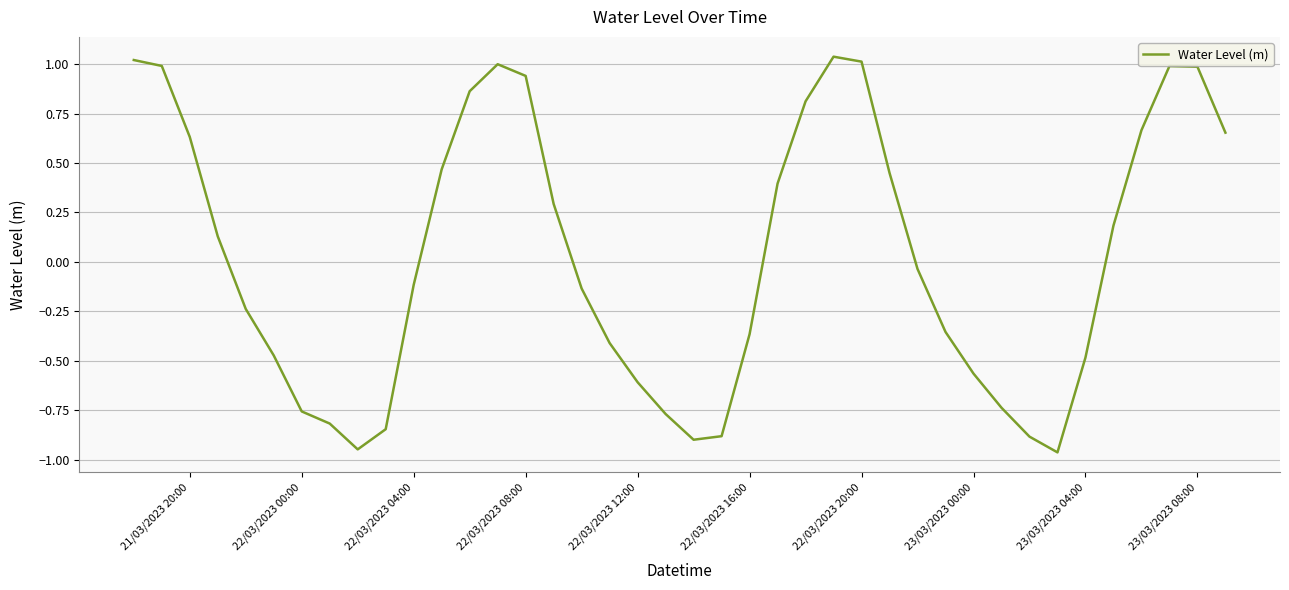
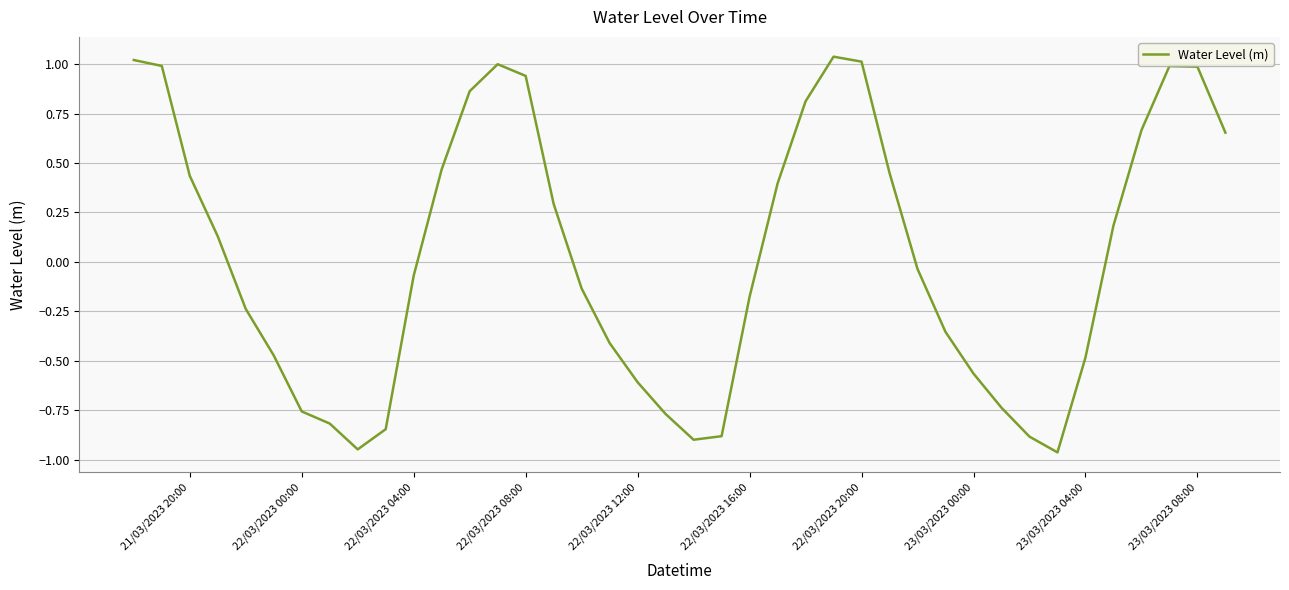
  {
-   "21/03/2023 20:00": 0.63,
+   "21/03/2023 20:00": 0.44,
    "22/03/2023 00:00": -0.75,
-   "22/03/2023 04:00": -0.12,
+   "22/03/2023 04:00": -0.07,
    "22/03/2023 08:00": 0.94,
    "22/03/2023 12:00": -0.61,
-   "22/03/2023 16:00": -0.36,
+   "22/03/2023 16:00": -0.18,
    "22/03/2023 20:00": 1.01,
    "23/03/2023 00:00": -0.56,
    "23/03/2023 04:00": -0.48,
    "23/03/2023 08:00": 0.99
  }
